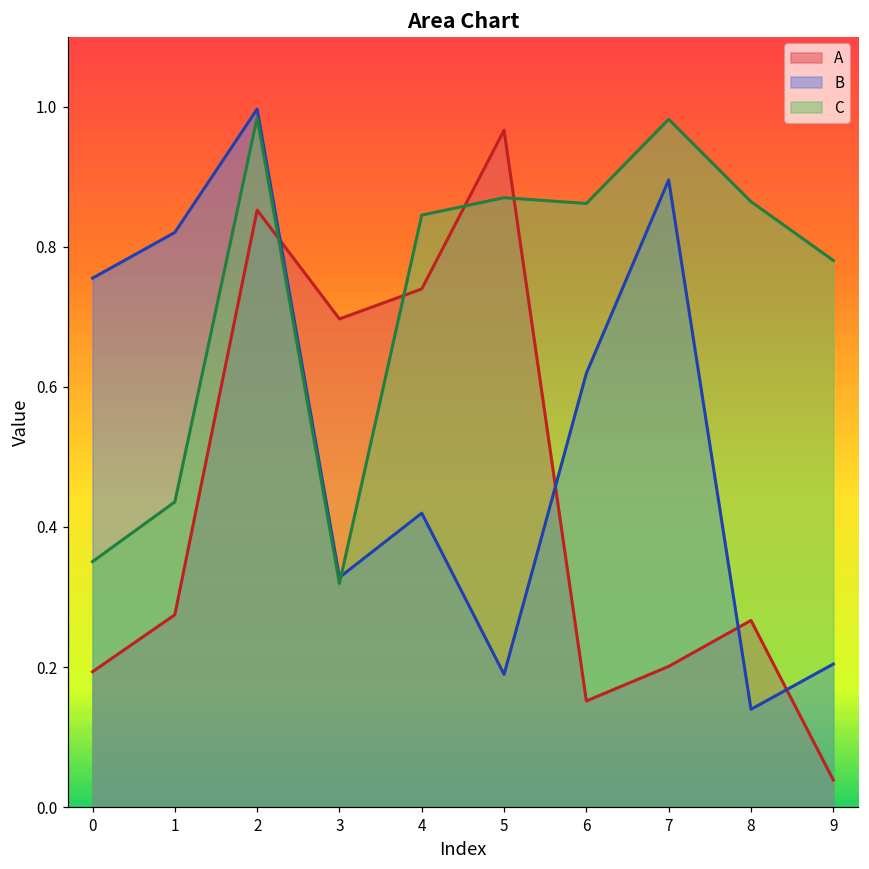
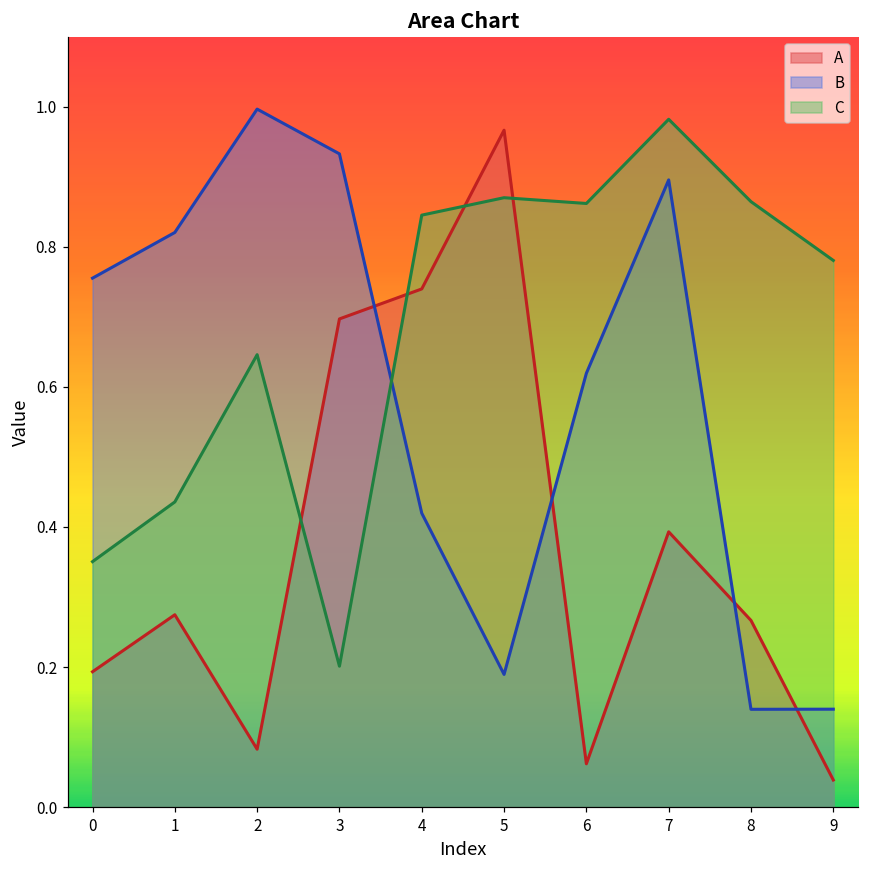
  {
    "A": {
      "0": 0.19,
      "1": 0.27,
-     "2": 0.85,
+     "2": 0.08,
      "3": 0.70,
      "4": 0.74,
      "5": 0.97,
-     "6": 0.15,
-     "7": 0.20,
+     "6": 0.06,
+     "7": 0.39,
      "8": 0.27,
      "9": 0.04
    },
    "B": {
      "0": 0.76,
      "1": 0.82,
      "2": 1.00,
-     "3": 0.33,
+     "3": 0.93,
      "4": 0.42,
      "5": 0.19,
      "6": 0.62,
      "7": 0.90,
      "8": 0.14,
-     "9": 0.20
+     "9": 0.14
    },
    "C": {
      "0": 0.35,
      "1": 0.44,
-     "2": 0.98,
-     "3": 0.32,
+     "2": 0.65,
+     "3": 0.20,
      "4": 0.85,
      "5": 0.87,
      "6": 0.86,
      "7": 0.98,
      "8": 0.86,
      "9": 0.78
    }
  }
